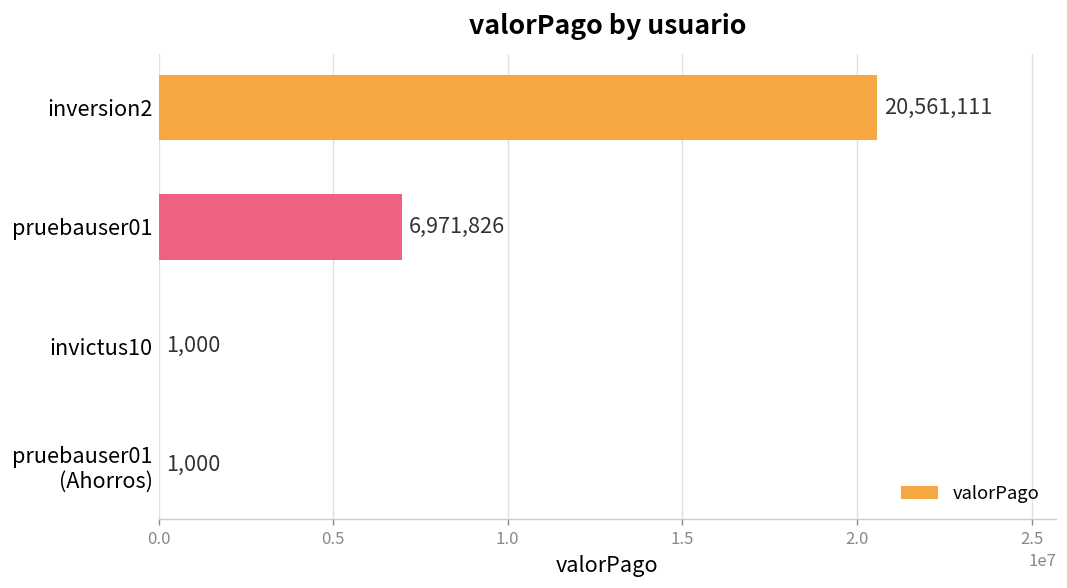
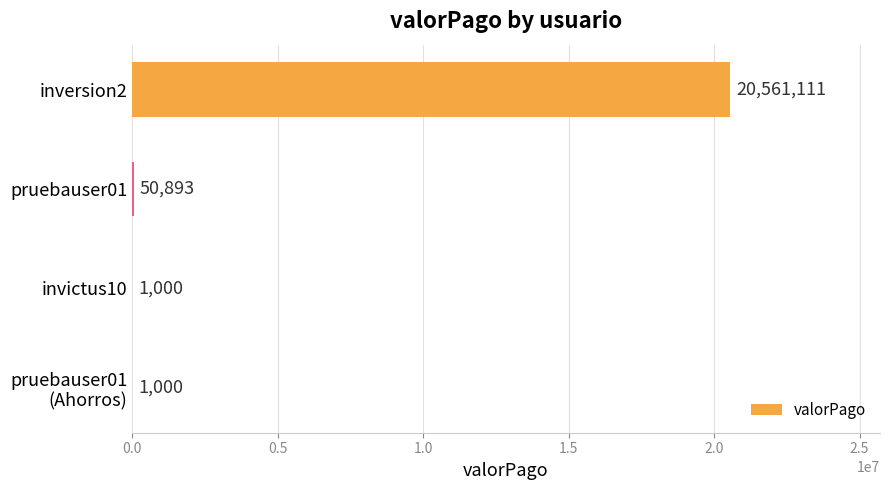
  {
    "inversion2": "20,561,111",
-   "pruebauser01": "6,971,826",
+   "pruebauser01": "50,893",
    "invictus10": "1,000",
    "pruebauser01 (Ahorros)": "1,000"
  }
